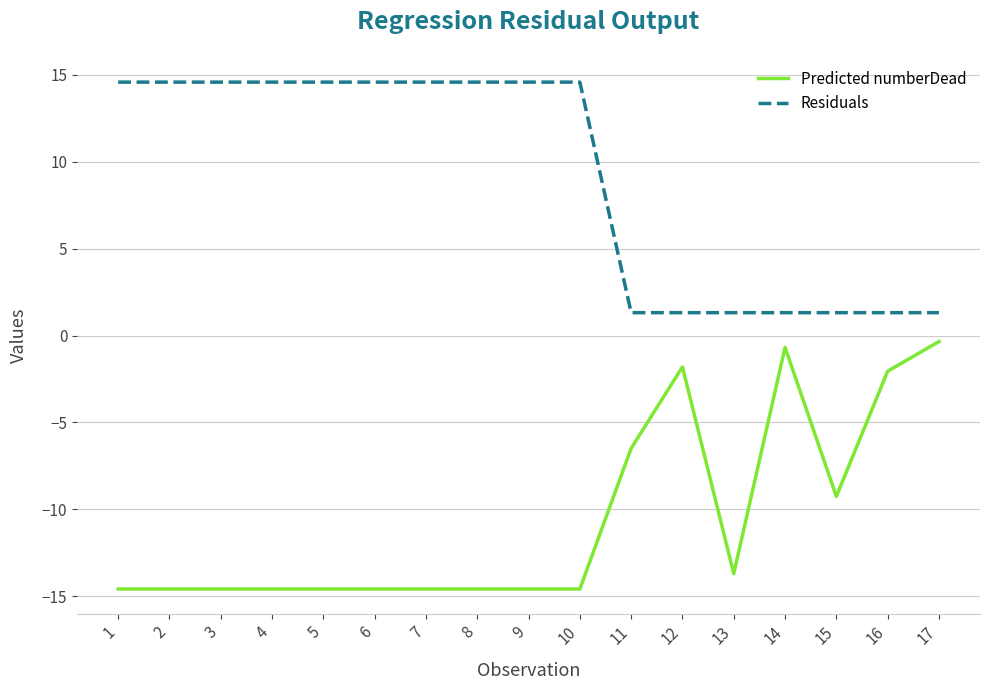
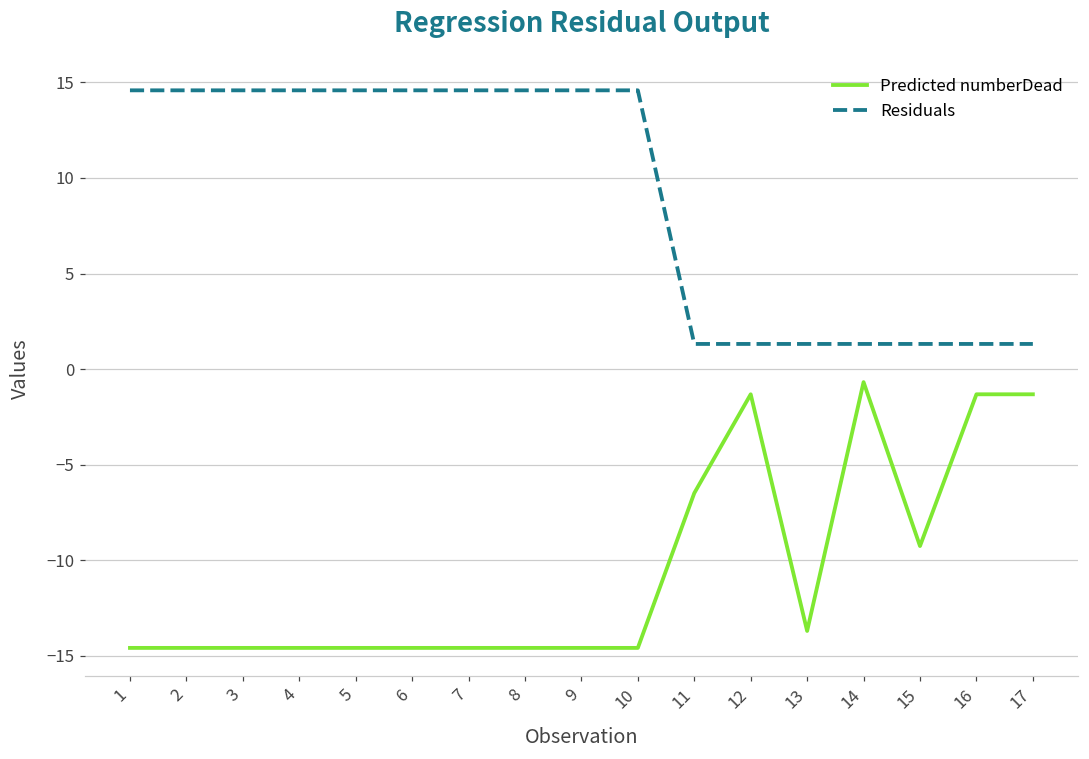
  {
    "Predicted numberDead": {
      "1": -14.6,
      "2": -14.6,
      "3": -14.6,
      "4": -14.6,
      "5": -14.6,
      "6": -14.6,
      "7": -14.6,
      "8": -14.6,
      "9": -14.6,
      "10": -14.6,
      "11": -6.5,
-     "12": -1.8,
+     "12": -1.3,
      "13": -13.7,
      "14": -0.7,
      "15": -9.3,
-     "16": -2.1,
-     "17": -0.3
+     "16": -1.3,
+     "17": -1.3
    },
    "Residuals": {
      "1": 14.6,
      "2": 14.6,
      "3": 14.6,
      "4": 14.6,
      "5": 14.6,
      "6": 14.6,
      "7": 14.6,
      "8": 14.6,
      "9": 14.6,
      "10": 14.6,
      "11": 1.3,
      "12": 1.3,
      "13": 1.3,
      "14": 1.3,
      "15": 1.3,
      "16": 1.3,
      "17": 1.3
    }
  }
